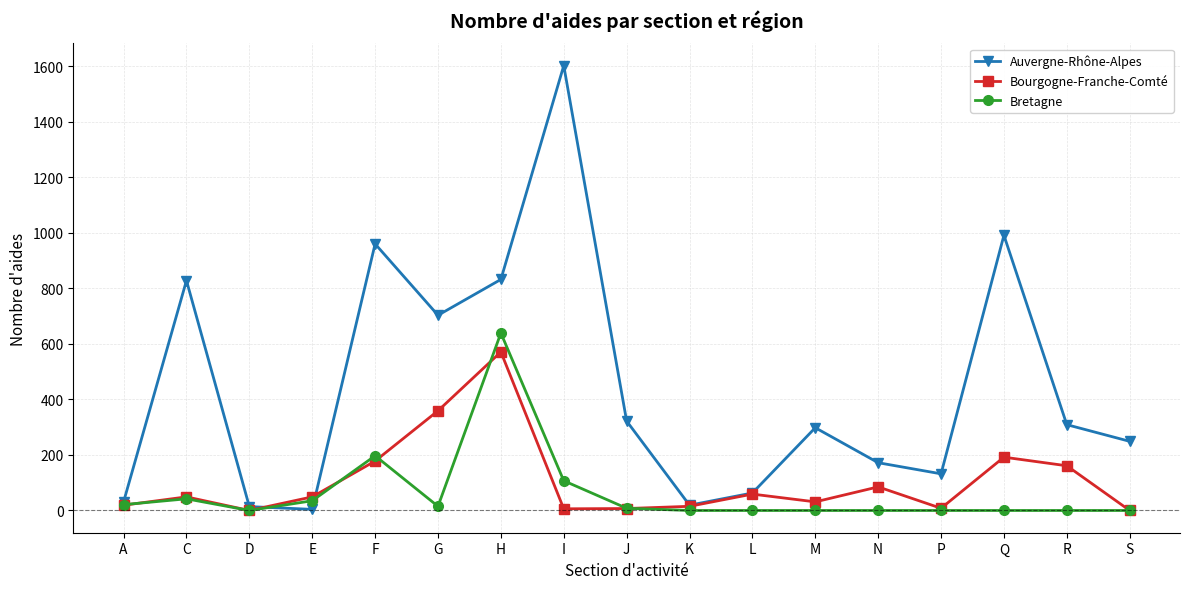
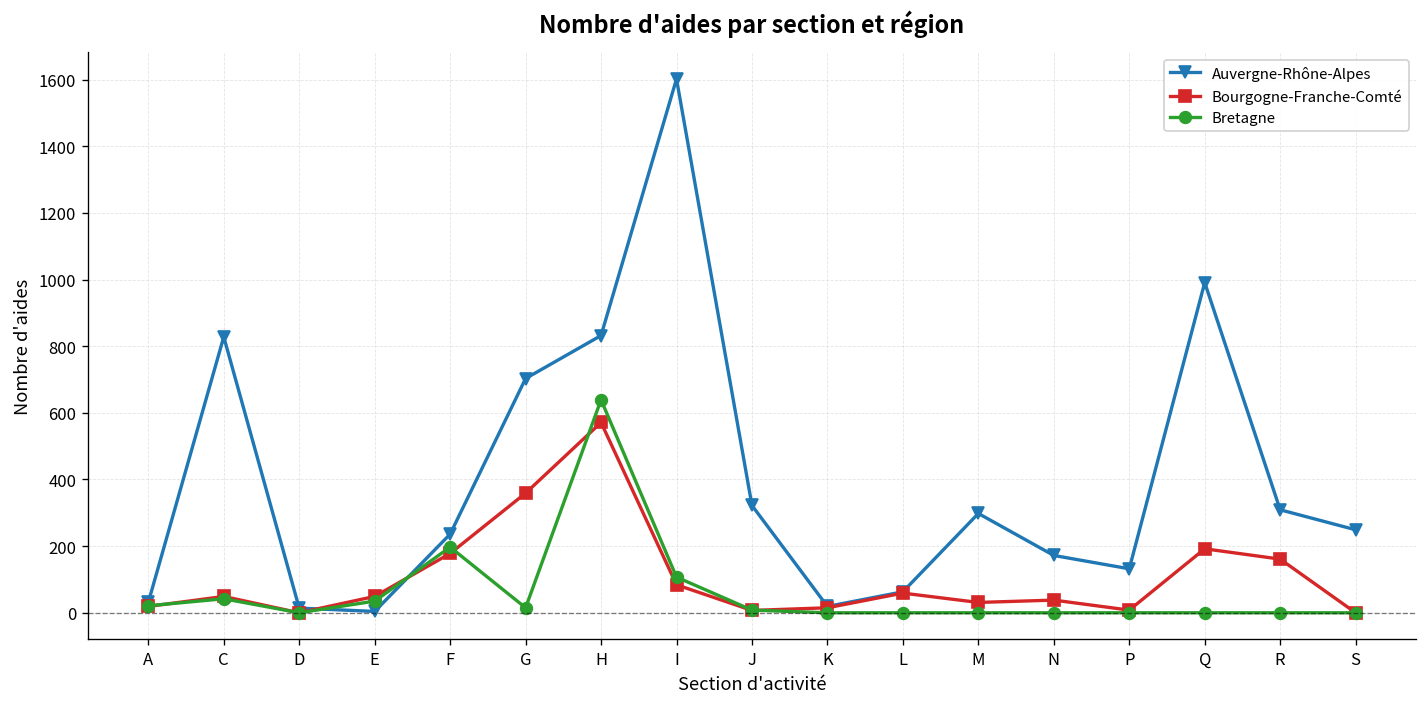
  {
    "Auvergne-Rhône-Alpes": {
      "A": 30,
      "C": 830,
      "D": 10,
      "E": 0,
-     "F": 960,
+     "F": 240,
      "G": 700,
      "H": 830,
      "I": 1600,
      "J": 320,
      "M": 300,
      "N": 170,
      "P": 130,
      "Q": 990,
      "R": 310,
      "S": 250
    },
    "Bourgogne-Franche-Comté": {
      "E": 50,
      "F": 180,
      "G": 360,
      "H": 570,
-     "I": 10,
+     "I": 80,
      "M": 30,
-     "N": 90,
+     "N": 40,
      "Q": 190,
      "R": 160
    },
    "Bretagne": {
      "E": 40,
      "F": 200,
      "G": 20,
      "H": 640,
      "I": 110,
      "K": 0,
      "L": 0,
      "M": 0,
      "N": 0,
      "Q": 0,
      "R": 0
    }
  }
